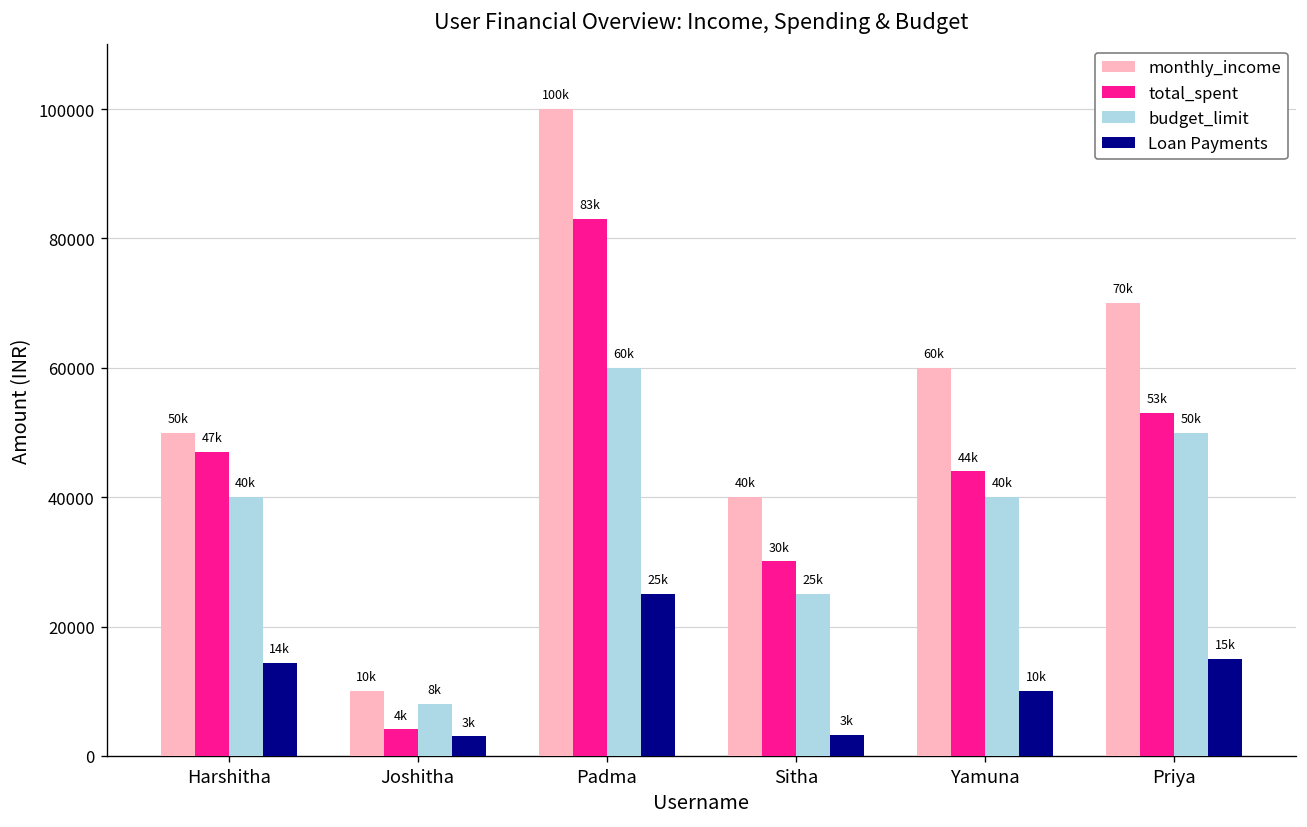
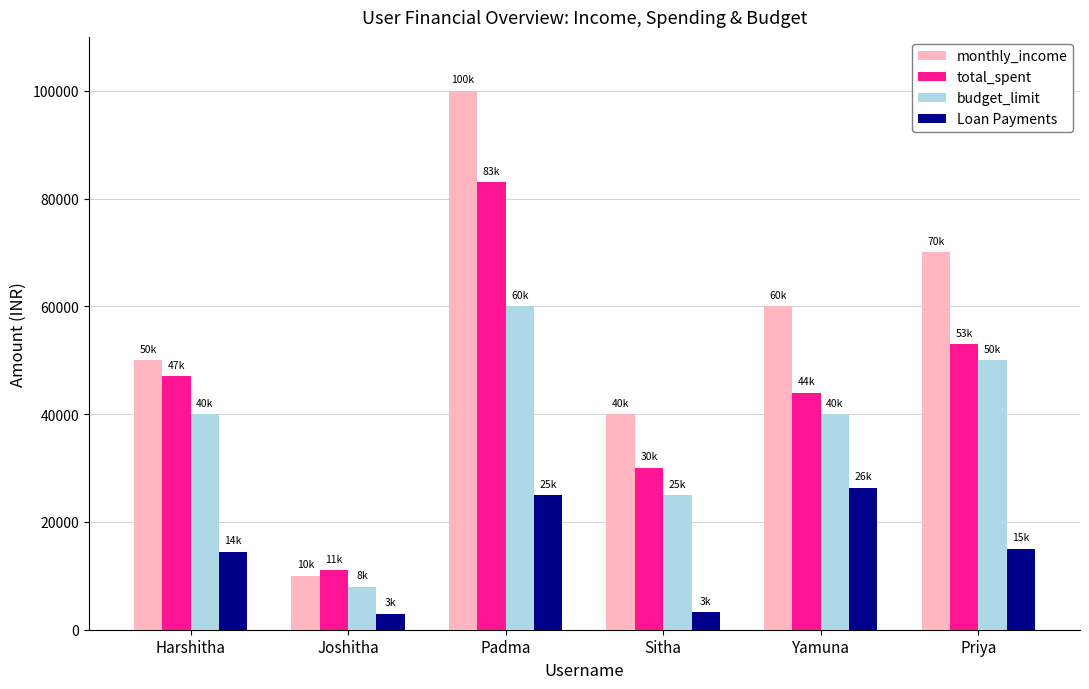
  {
    "monthly_income": {
      "Harshitha": "50k",
      "Joshitha": "10k",
      "Padma": "100k",
      "Sitha": "40k",
      "Yamuna": "60k",
      "Priya": "70k"
    },
    "total_spent": {
      "Harshitha": "47k",
-     "Joshitha": "4k",
+     "Joshitha": "11k",
      "Padma": "83k",
      "Sitha": "30k",
      "Yamuna": "44k",
      "Priya": "53k"
    },
    "budget_limit": {
      "Harshitha": "40k",
      "Joshitha": "8k",
      "Padma": "60k",
      "Sitha": "25k",
      "Yamuna": "40k",
      "Priya": "50k"
    },
    "Loan Payments": {
      "Harshitha": "14k",
      "Joshitha": "3k",
      "Padma": "25k",
      "Sitha": "3k",
-     "Yamuna": "10k",
+     "Yamuna": "26k",
      "Priya": "15k"
    }
  }
